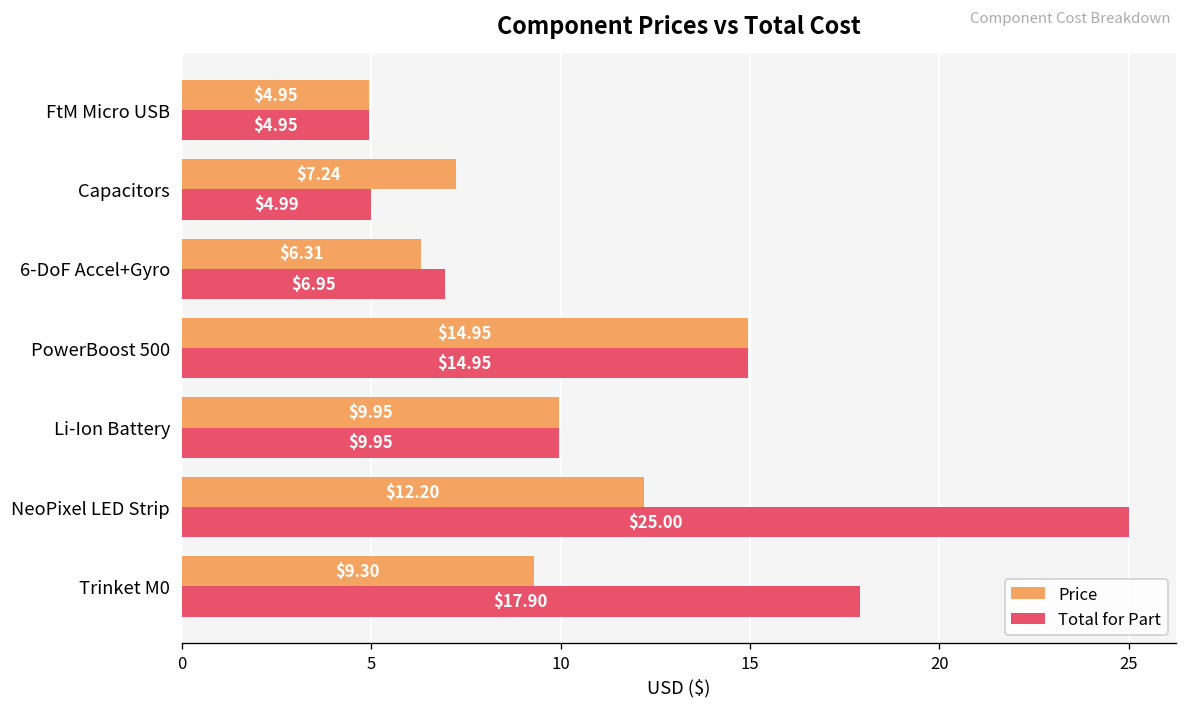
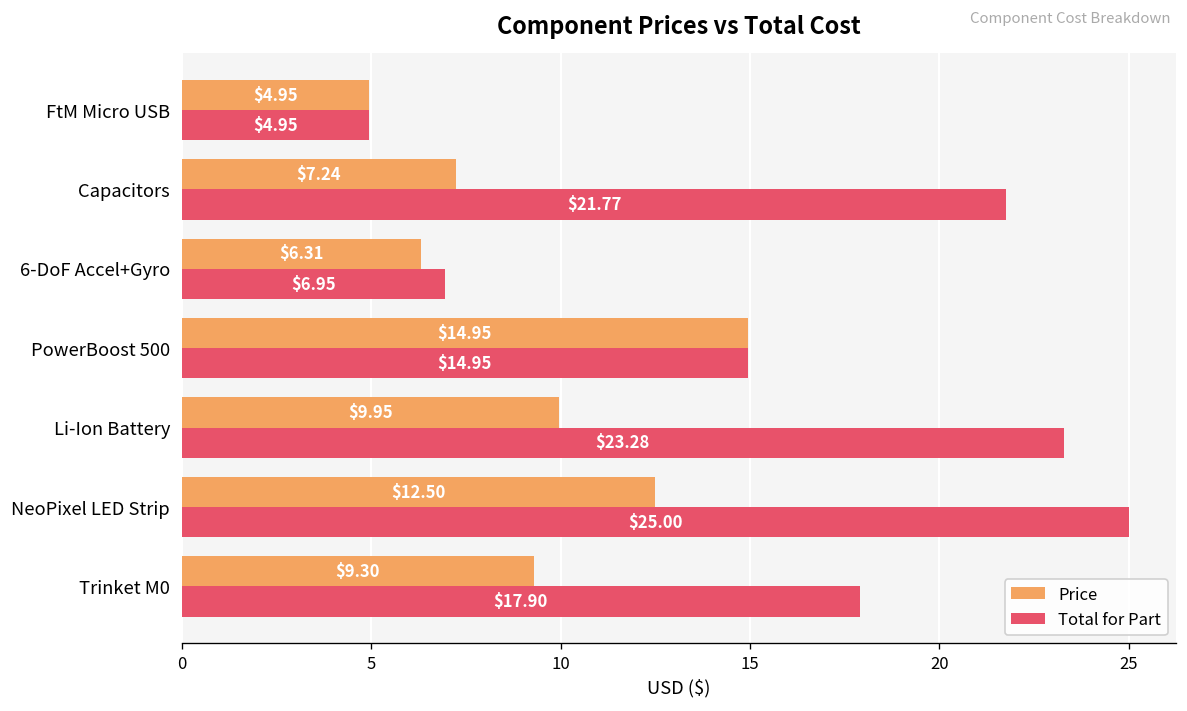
  {
    "Price": {
      "FtM Micro USB": "$4.95",
      "Capacitors": "$7.24",
      "6-DoF Accel+Gyro": "$6.31",
      "PowerBoost 500": "$14.95",
      "Li-Ion Battery": "$9.95",
-     "NeoPixel LED Strip": "$12.20",
+     "NeoPixel LED Strip": "$12.50",
      "Trinket M0": "$9.30"
    },
    "Total for Part": {
      "FtM Micro USB": "$4.95",
-     "Capacitors": "$4.99",
+     "Capacitors": "$21.77",
      "6-DoF Accel+Gyro": "$6.95",
      "PowerBoost 500": "$14.95",
-     "Li-Ion Battery": "$9.95",
+     "Li-Ion Battery": "$23.28",
      "NeoPixel LED Strip": "$25.00",
      "Trinket M0": "$17.90"
    }
  }
